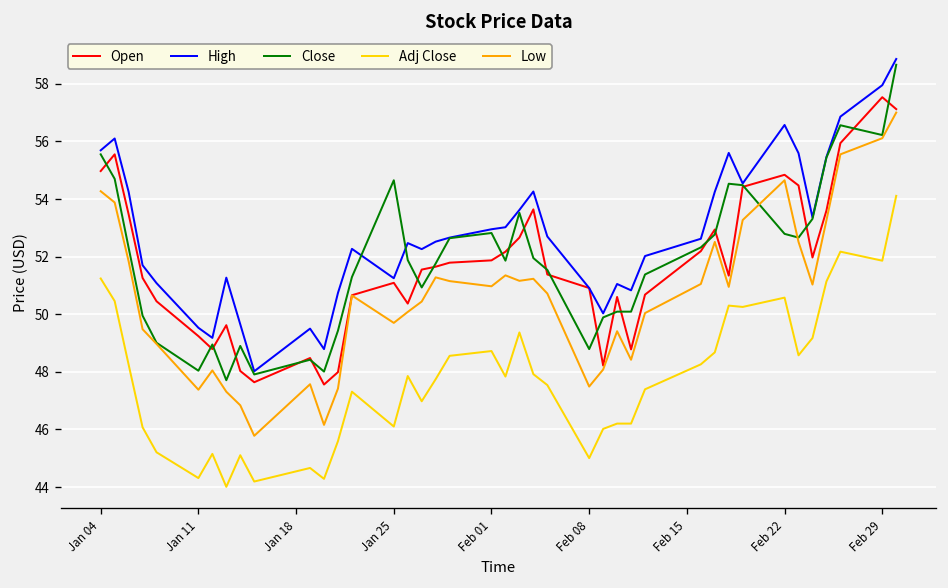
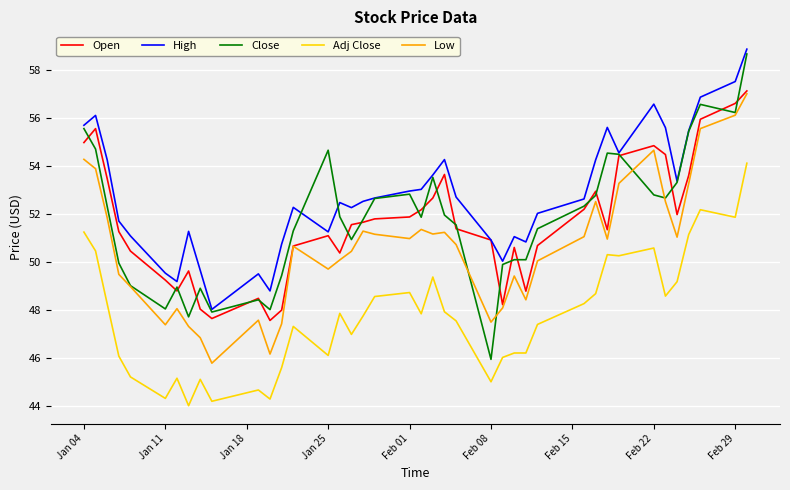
  {
    "Open": {
      "Jan 04": 55.0,
      "Jan 11": 49.2,
      "Jan 25": 51.1,
      "Feb 01": 51.9,
      "Feb 22": 54.8,
-     "Feb 29": 57.5
+     "Feb 29": 56.6
    },
    "High": {
      "Jan 04": 55.7,
      "Jan 11": 49.5,
      "Jan 25": 51.3,
      "Feb 01": 53.0,
      "Feb 22": 56.6,
-     "Feb 29": 58.0
+     "Feb 29": 57.5
    },
    "Close": {
      "Jan 04": 55.5,
      "Jan 11": 48.0,
      "Jan 25": 54.7,
      "Feb 01": 52.8,
-     "Feb 08": 48.8,
+     "Feb 08": 45.9,
      "Feb 22": 52.8,
      "Feb 29": 56.2
    }
  }
